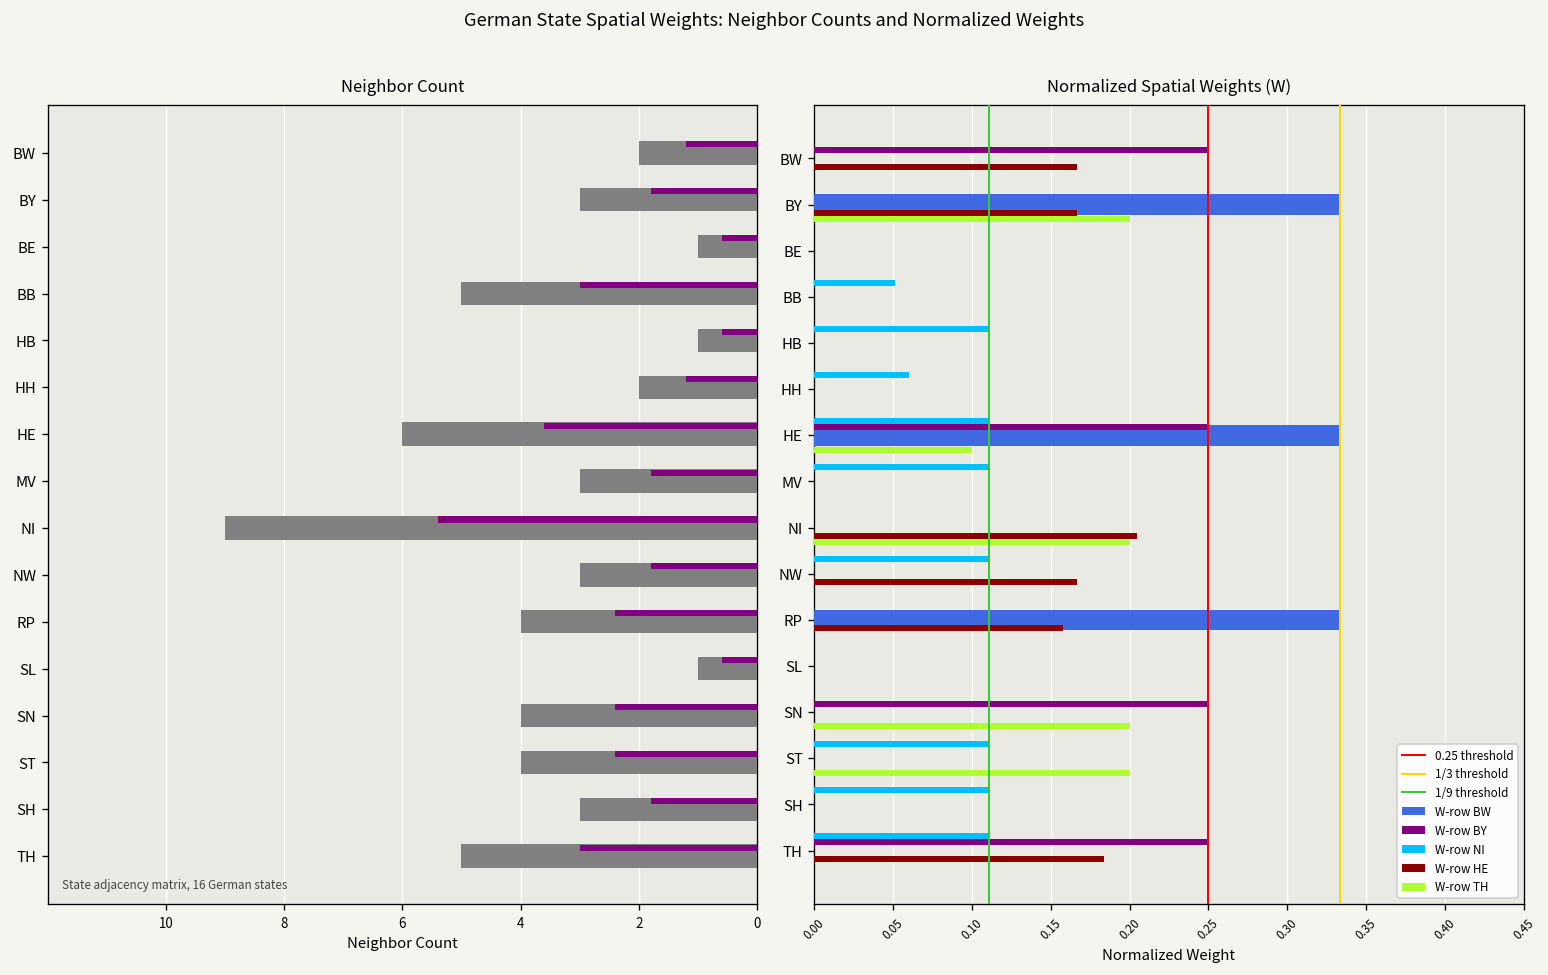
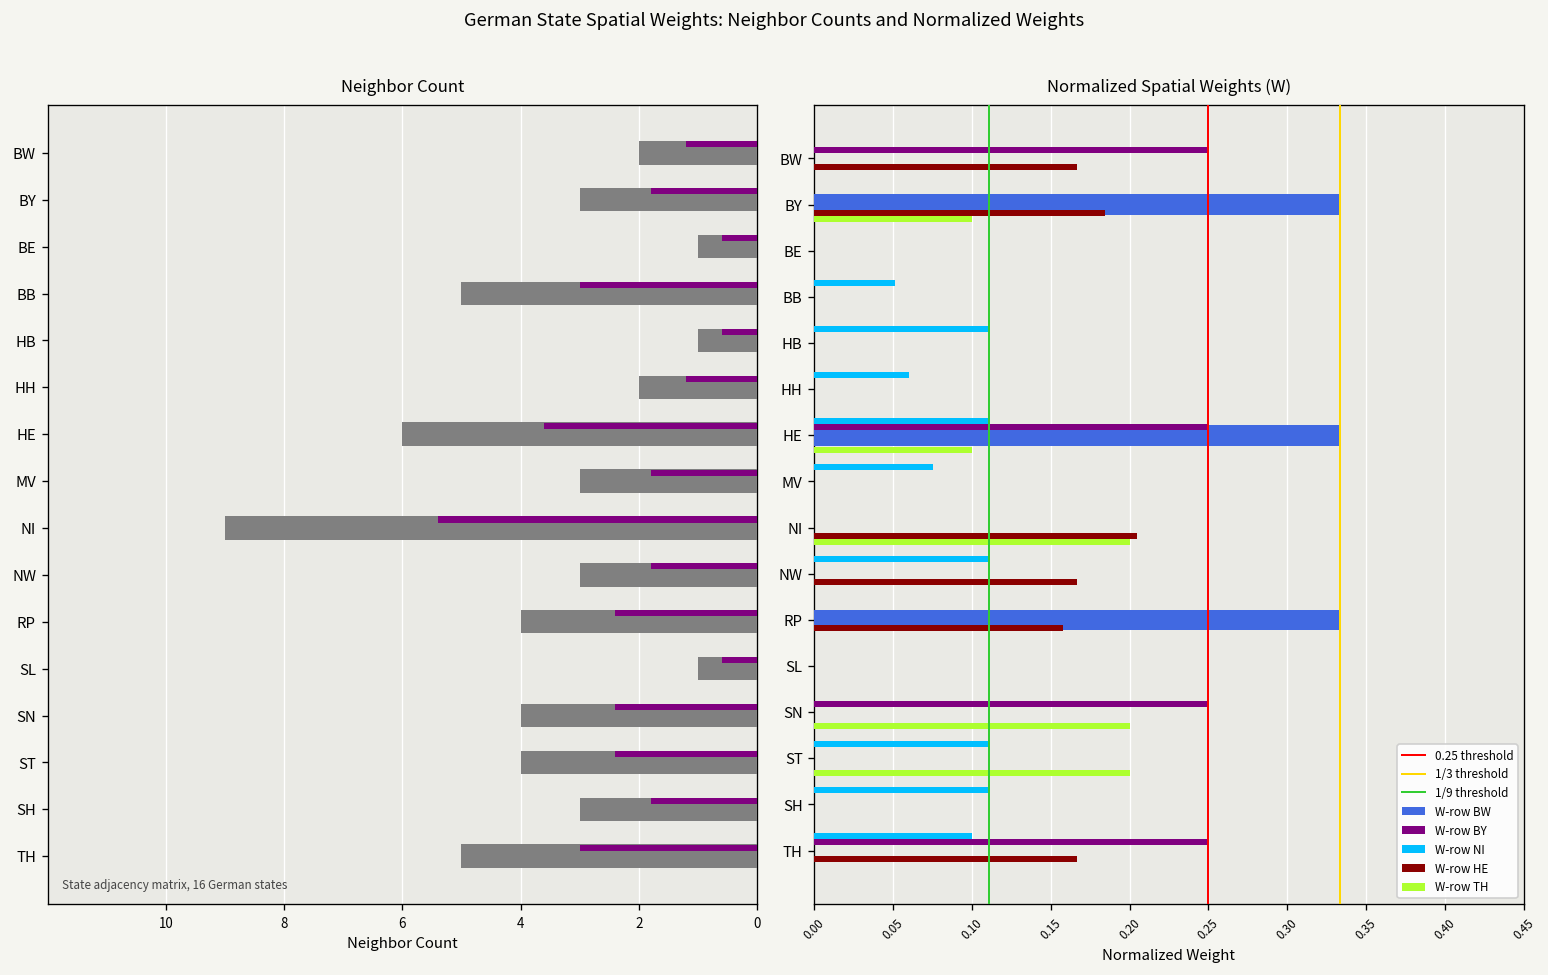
  {
    "Normalized Spatial Weights (W)": {
      "W-row BW": {
        "BW": 0.000,
        "BY": 0.333,
        "BE": 0.000,
        "BB": 0.000,
        "HB": 0.000,
        "HH": 0.000,
        "HE": 0.333,
        "MV": 0.000,
        "NI": 0.000,
        "NW": 0.000,
        "RP": 0.333,
        "SL": 0.000,
        "SN": 0.000,
        "ST": 0.000,
        "SH": 0.000,
        "TH": 0.000
      },
      "W-row BY": {
        "BW": 0.250,
        "BY": 0.000,
        "BE": 0.000,
        "BB": 0.000,
        "HB": 0.000,
        "HH": 0.000,
        "HE": 0.250,
        "MV": 0.000,
        "NI": 0.000,
        "NW": 0.000,
        "RP": 0.000,
        "SL": 0.000,
        "SN": 0.250,
        "ST": 0.000,
        "SH": 0.000,
        "TH": 0.250
      },
      "W-row NI": {
        "BW": 0.000,
        "BY": 0.000,
        "BE": 0.000,
        "BB": 0.051,
        "HB": 0.111,
        "HH": 0.060,
        "HE": 0.111,
-       "MV": 0.111,
+       "MV": 0.076,
        "NI": 0.000,
        "NW": 0.111,
        "RP": 0.000,
        "SL": 0.000,
        "SN": 0.000,
        "ST": 0.111,
        "SH": 0.111,
-       "TH": 0.111
+       "TH": 0.100
      },
      "W-row HE": {
        "BW": 0.167,
-       "BY": 0.167,
+       "BY": 0.184,
        "BE": 0.000,
        "BB": 0.000,
        "HB": 0.000,
        "HH": 0.000,
        "HE": 0.000,
        "MV": 0.000,
        "NI": 0.205,
        "NW": 0.167,
        "RP": 0.158,
        "SL": 0.000,
        "SN": 0.000,
        "ST": 0.000,
        "SH": 0.000,
-       "TH": 0.184
+       "TH": 0.167
      },
      "W-row TH": {
        "BW": 0.0,
-       "BY": 0.2,
+       "BY": 0.1,
        "BE": 0.0,
        "BB": 0.0,
        "HB": 0.0,
        "HH": 0.0,
        "HE": 0.1,
        "MV": 0.0,
        "NI": 0.2,
        "NW": 0.0,
        "RP": 0.0,
        "SL": 0.0,
        "SN": 0.2,
        "ST": 0.2,
        "SH": 0.0,
        "TH": 0.0
      }
    }
  }
